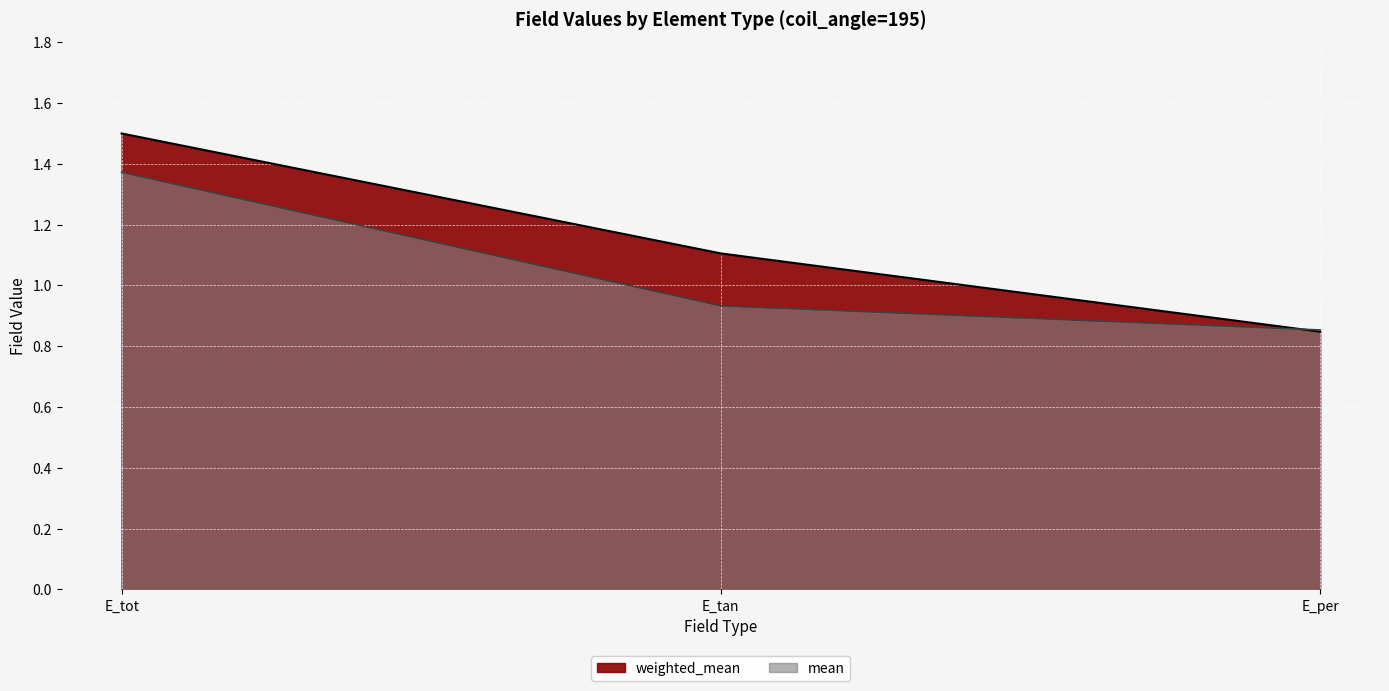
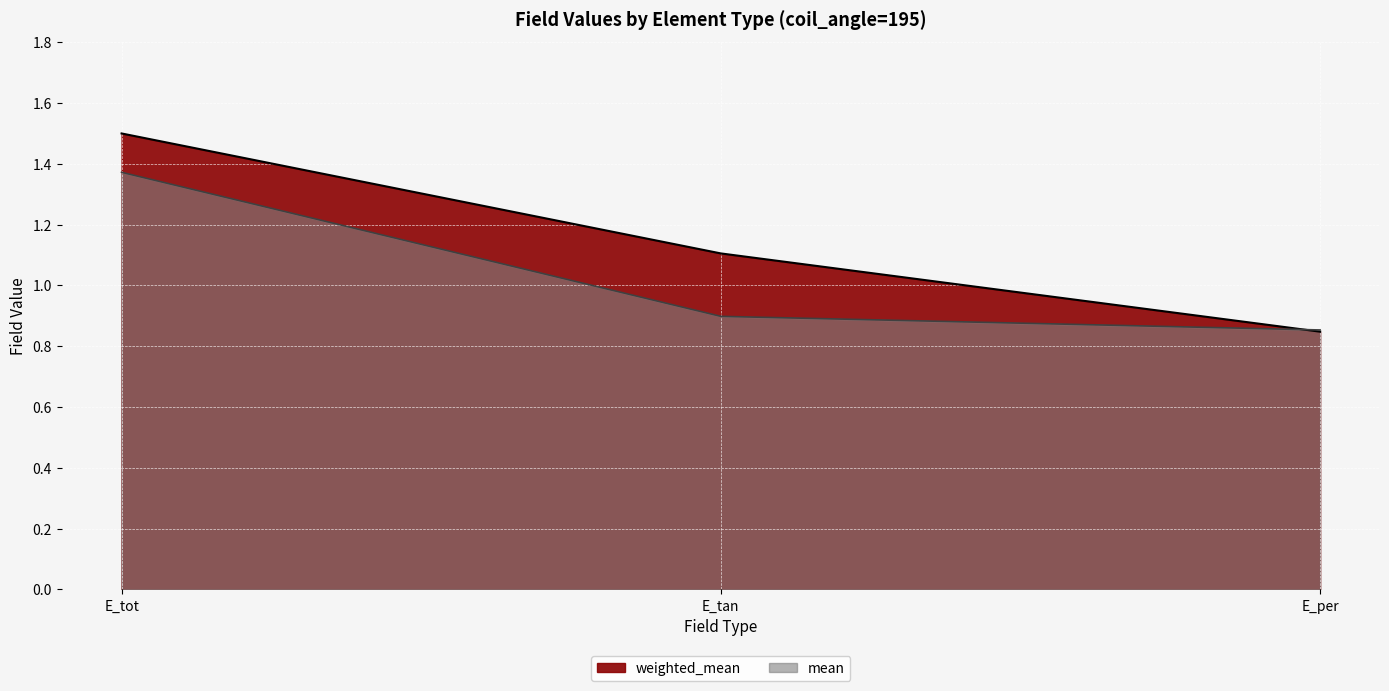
  {
    "weighted_mean": {
      "E_tot": 1.50,
      "E_tan": 1.11
    },
    "mean": {
      "E_tot": 1.37,
-     "E_tan": 0.93
+     "E_tan": 0.90
    }
  }
